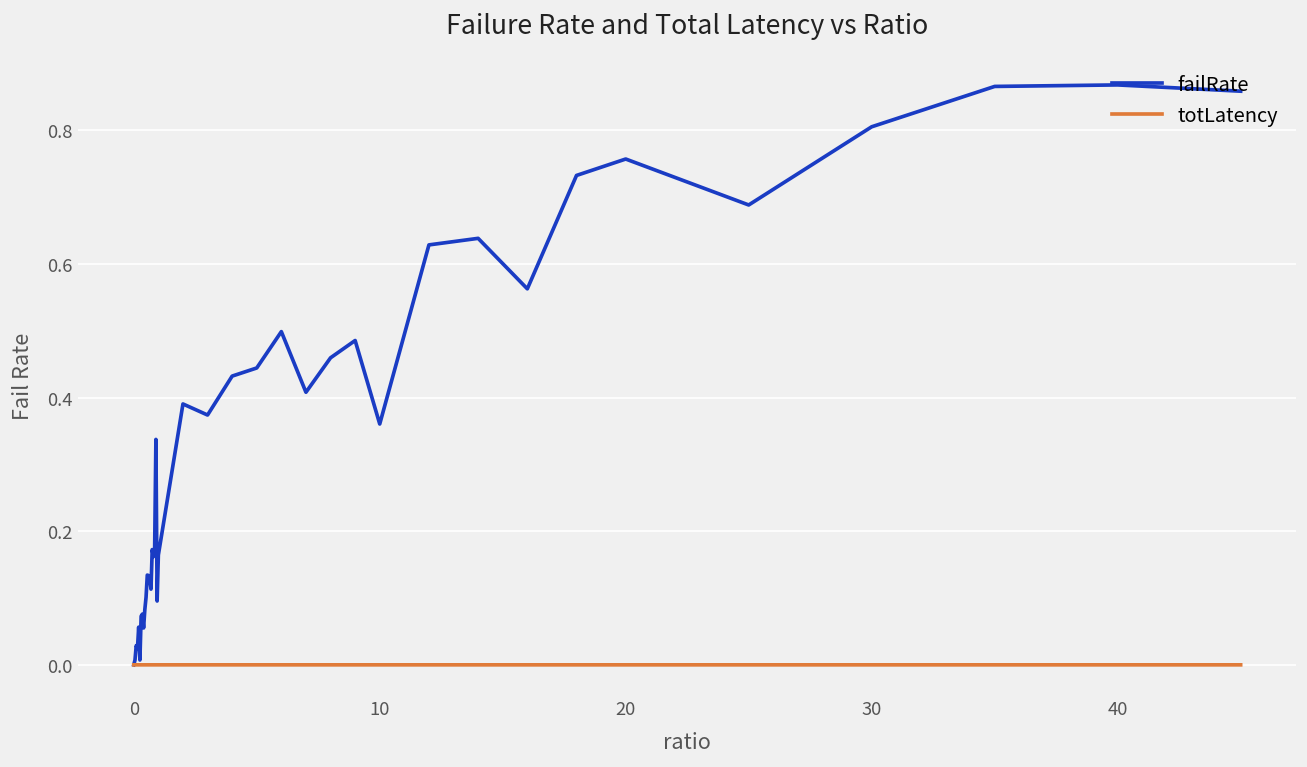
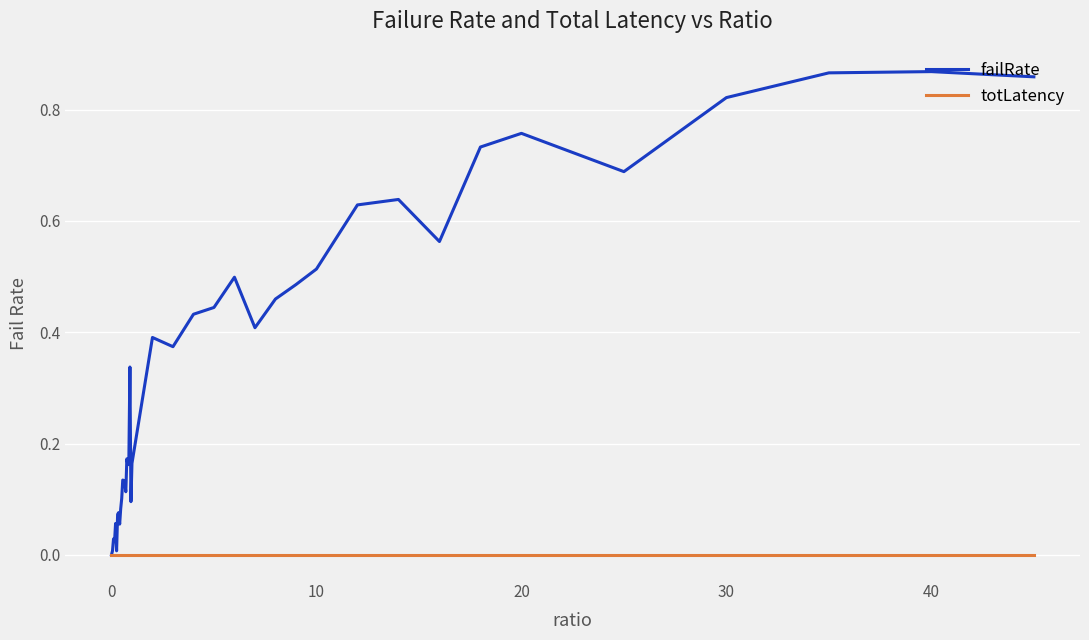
  {
    "failRate": {
-     "10": 0.36,
+     "10": 0.51,
      "20": 0.76,
-     "30": 0.81,
+     "30": 0.82,
      "40": 0.87
    },
    "totLatency": {
      "10": 0.00,
      "20": 0.00,
      "30": 0.00,
      "40": 0.00
    }
  }
